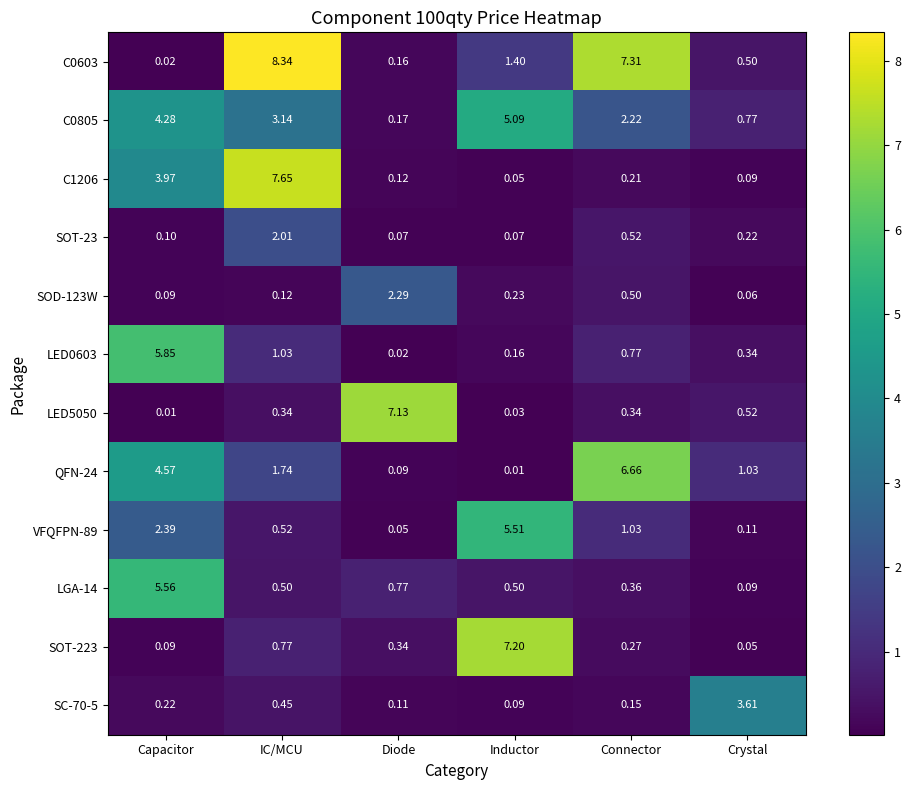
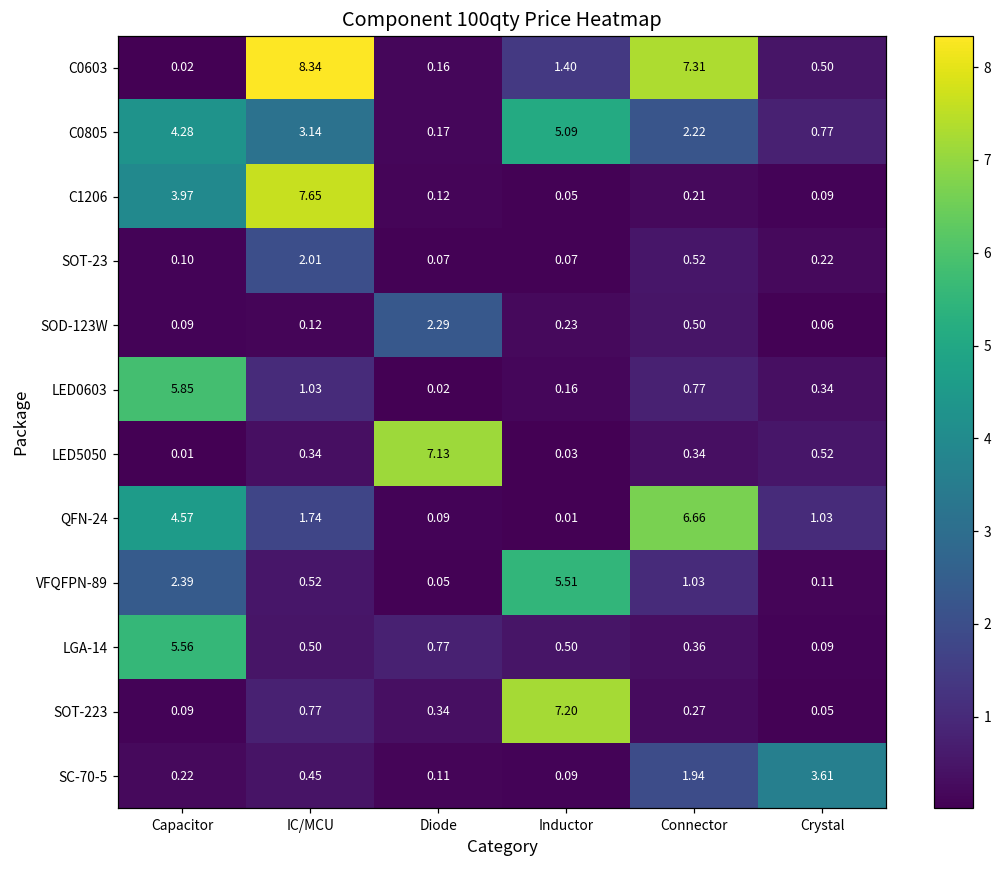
  {
    "C0603": {
      "Capacitor": 0.02,
      "IC/MCU": 8.34,
      "Diode": 0.16,
      "Inductor": 1.40,
      "Connector": 7.31,
      "Crystal": 0.50
    },
    "C0805": {
      "Capacitor": 4.28,
      "IC/MCU": 3.14,
      "Diode": 0.17,
      "Inductor": 5.09,
      "Connector": 2.22,
      "Crystal": 0.77
    },
    "C1206": {
      "Capacitor": 3.97,
      "IC/MCU": 7.65,
      "Diode": 0.12,
      "Inductor": 0.05,
      "Connector": 0.21,
      "Crystal": 0.09
    },
    "SOT-23": {
      "Capacitor": 0.10,
      "IC/MCU": 2.01,
      "Diode": 0.07,
      "Inductor": 0.07,
      "Connector": 0.52,
      "Crystal": 0.22
    },
    "SOD-123W": {
      "Capacitor": 0.09,
      "IC/MCU": 0.12,
      "Diode": 2.29,
      "Inductor": 0.23,
      "Connector": 0.50,
      "Crystal": 0.06
    },
    "LED0603": {
      "Capacitor": 5.85,
      "IC/MCU": 1.03,
      "Diode": 0.02,
      "Inductor": 0.16,
      "Connector": 0.77,
      "Crystal": 0.34
    },
    "LED5050": {
      "Capacitor": 0.01,
      "IC/MCU": 0.34,
      "Diode": 7.13,
      "Inductor": 0.03,
      "Connector": 0.34,
      "Crystal": 0.52
    },
    "QFN-24": {
      "Capacitor": 4.57,
      "IC/MCU": 1.74,
      "Diode": 0.09,
      "Inductor": 0.01,
      "Connector": 6.66,
      "Crystal": 1.03
    },
    "VFQFPN-89": {
      "Capacitor": 2.39,
      "IC/MCU": 0.52,
      "Diode": 0.05,
      "Inductor": 5.51,
      "Connector": 1.03,
      "Crystal": 0.11
    },
    "LGA-14": {
      "Capacitor": 5.56,
      "IC/MCU": 0.50,
      "Diode": 0.77,
      "Inductor": 0.50,
      "Connector": 0.36,
      "Crystal": 0.09
    },
    "SOT-223": {
      "Capacitor": 0.09,
      "IC/MCU": 0.77,
      "Diode": 0.34,
      "Inductor": 7.20,
      "Connector": 0.27,
      "Crystal": 0.05
    },
    "SC-70-5": {
      "Capacitor": 0.22,
      "IC/MCU": 0.45,
      "Diode": 0.11,
      "Inductor": 0.09,
-     "Connector": 0.15,
+     "Connector": 1.94,
      "Crystal": 3.61
    }
  }
